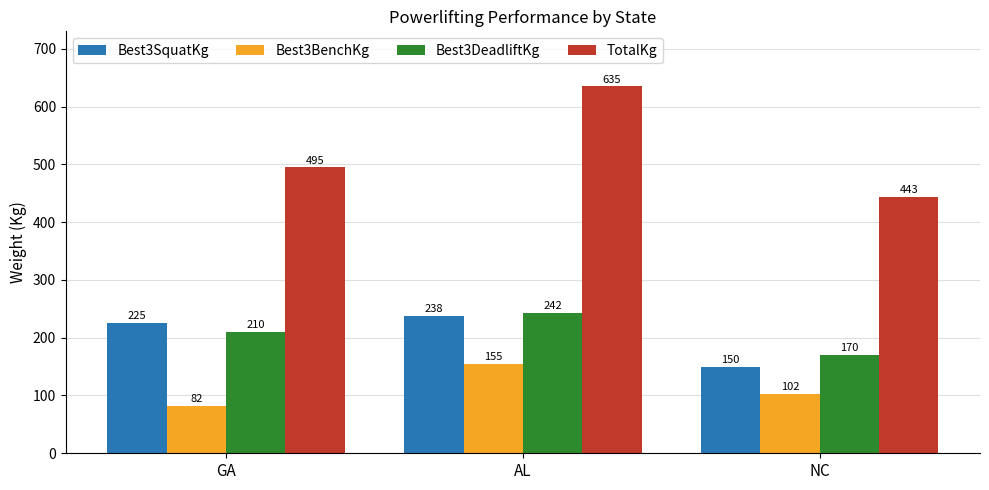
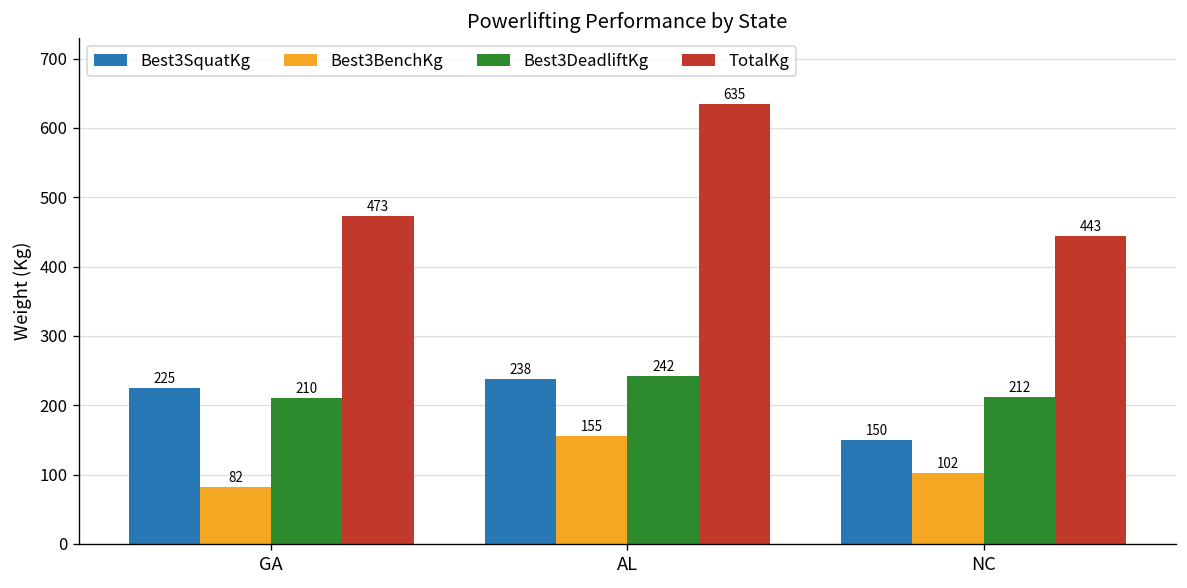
  {
    "Best3SquatKg": {
      "GA": 225,
      "AL": 238,
      "NC": 150
    },
    "Best3BenchKg": {
      "GA": 82,
      "AL": 155,
      "NC": 102
    },
    "Best3DeadliftKg": {
      "GA": 210,
      "AL": 242,
-     "NC": 170
+     "NC": 212
    },
    "TotalKg": {
-     "GA": 495,
+     "GA": 473,
      "AL": 635,
      "NC": 443
    }
  }
